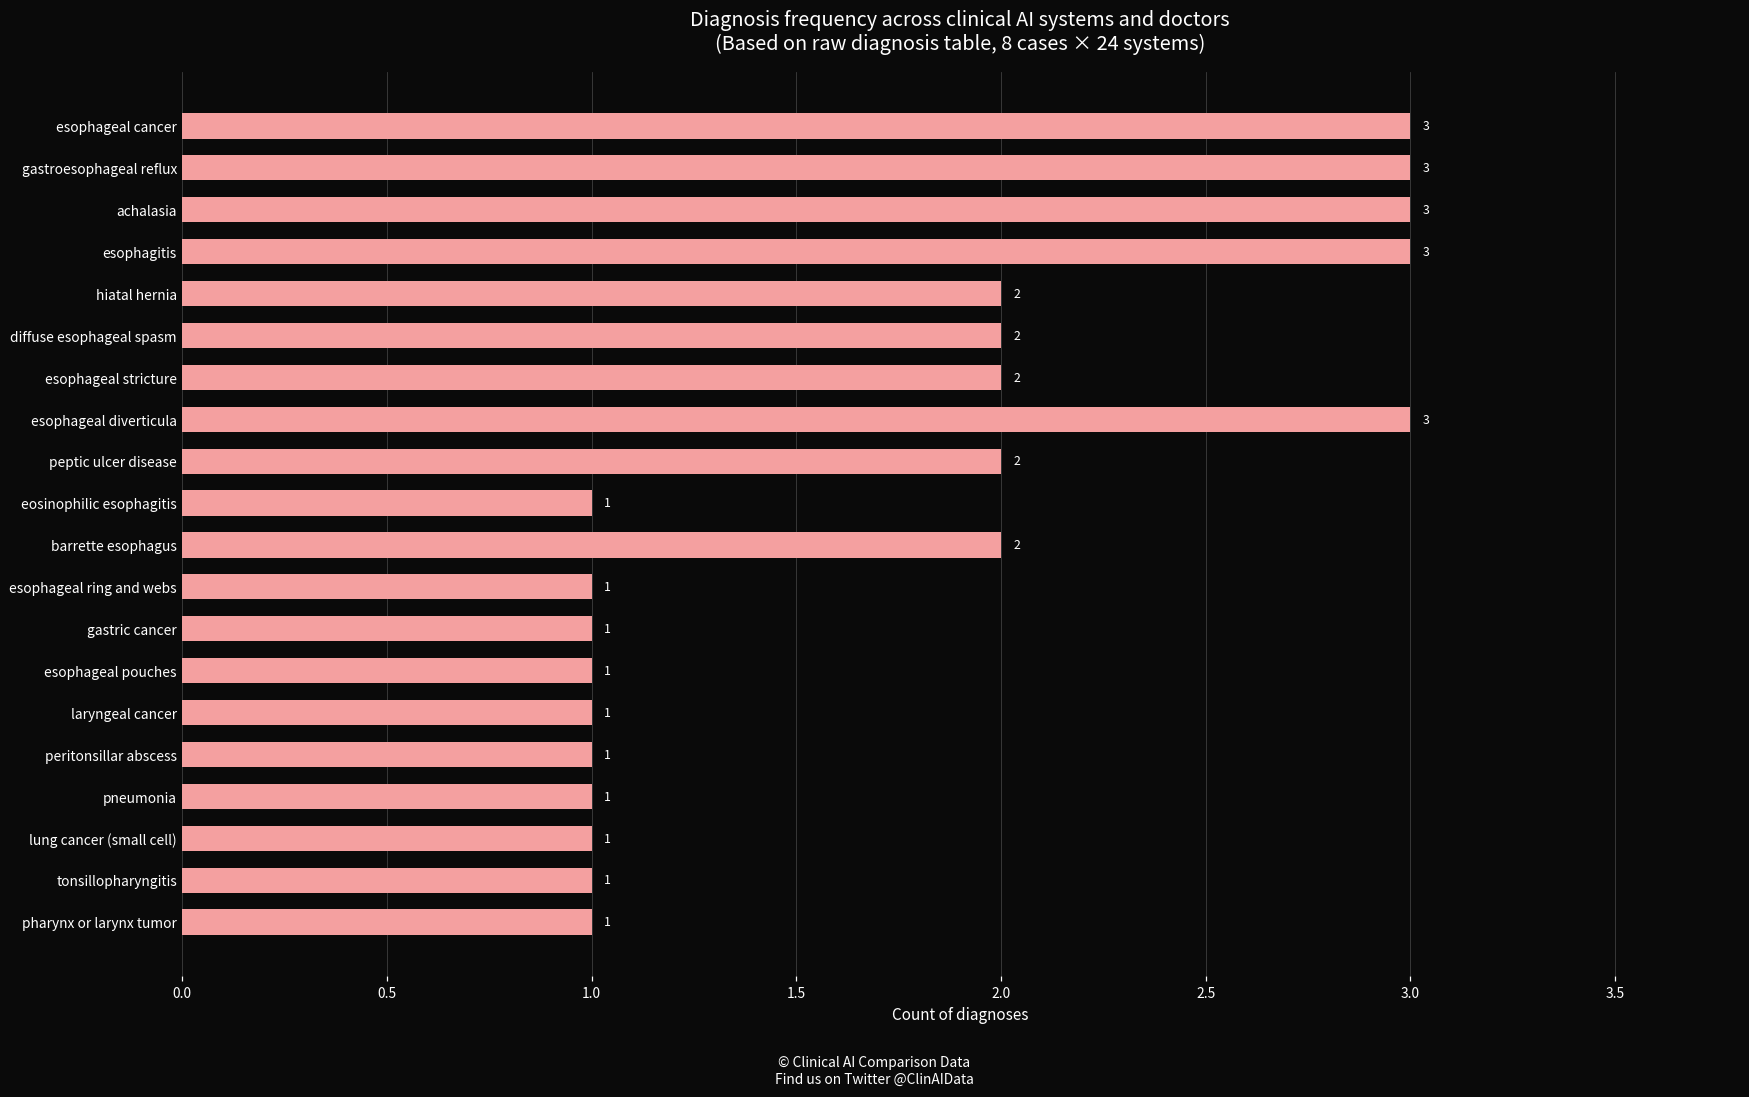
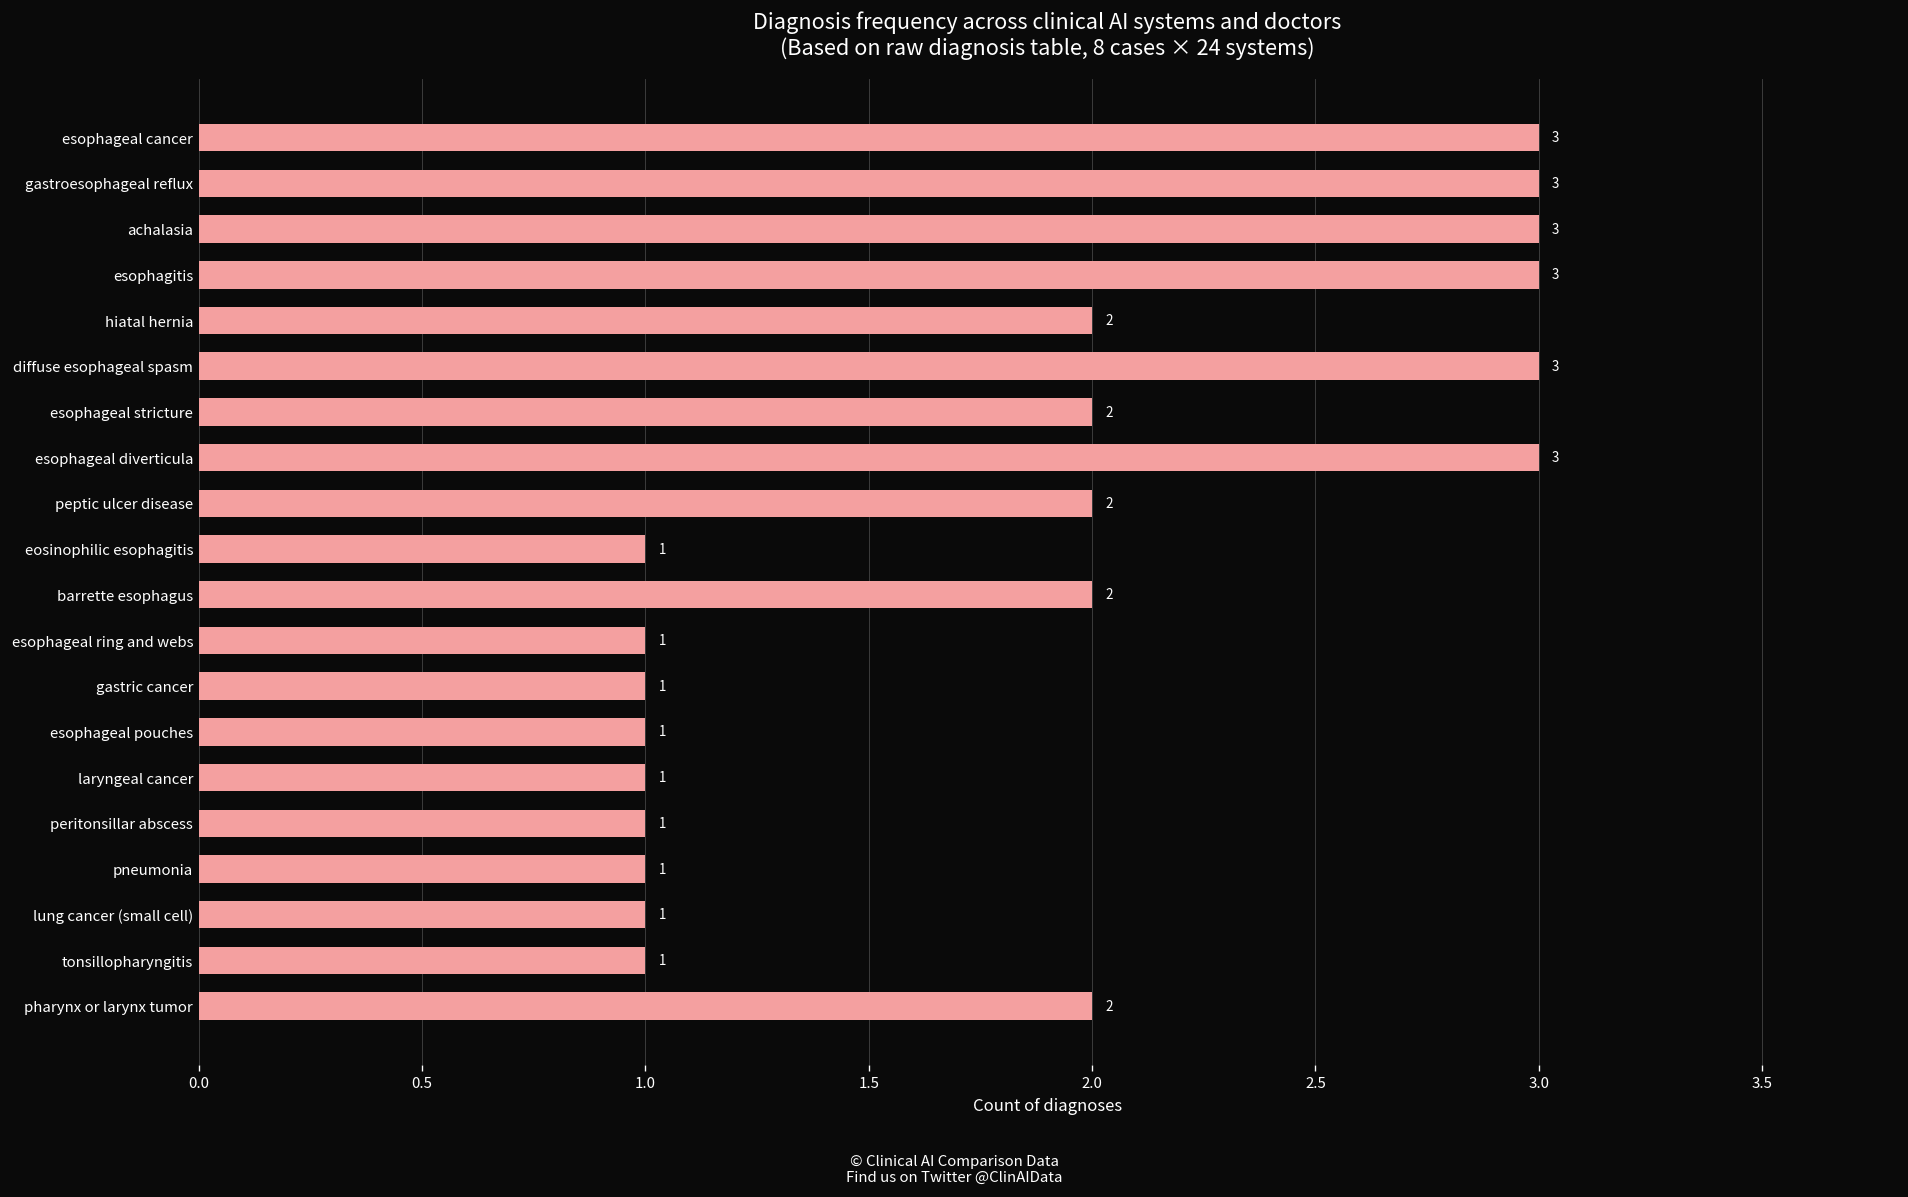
  {
    "esophageal cancer": 3,
    "gastroesophageal reflux": 3,
    "achalasia": 3,
    "esophagitis": 3,
    "hiatal hernia": 2,
-   "diffuse esophageal spasm": 2,
+   "diffuse esophageal spasm": 3,
    "esophageal stricture": 2,
    "esophageal diverticula": 3,
    "peptic ulcer disease": 2,
    "eosinophilic esophagitis": 1,
    "barrette esophagus": 2,
    "esophageal ring and webs": 1,
    "gastric cancer": 1,
    "esophageal pouches": 1,
    "laryngeal cancer": 1,
    "peritonsillar abscess": 1,
    "pneumonia": 1,
    "lung cancer (small cell)": 1,
    "tonsillopharyngitis": 1,
-   "pharynx or larynx tumor": 1
+   "pharynx or larynx tumor": 2
  }
